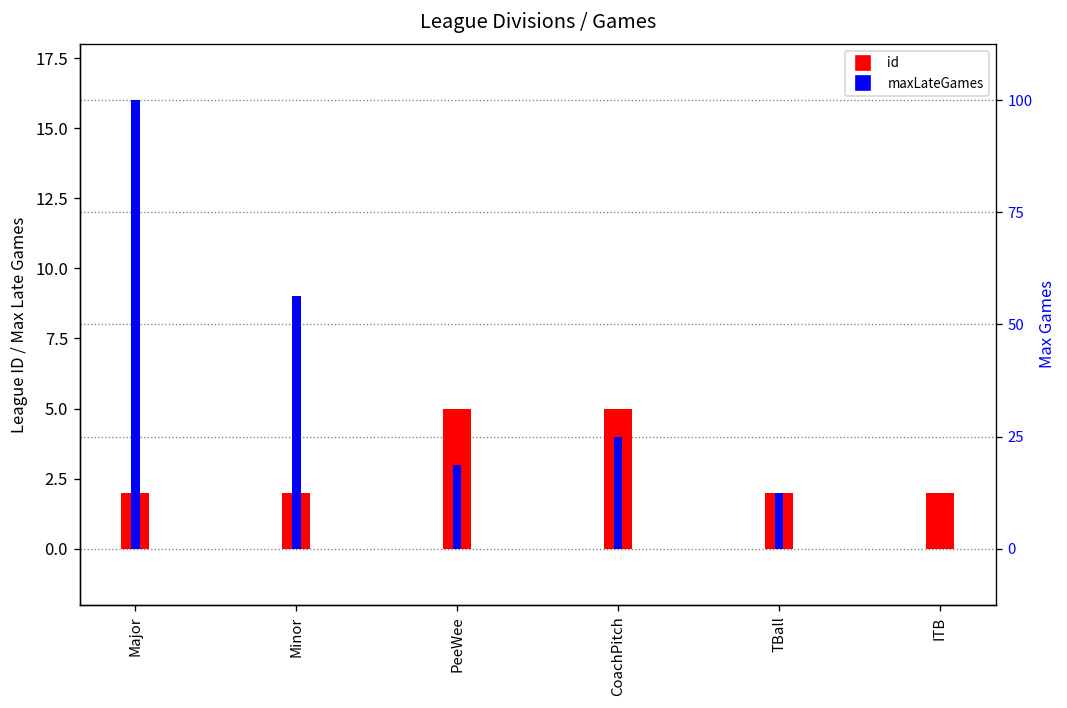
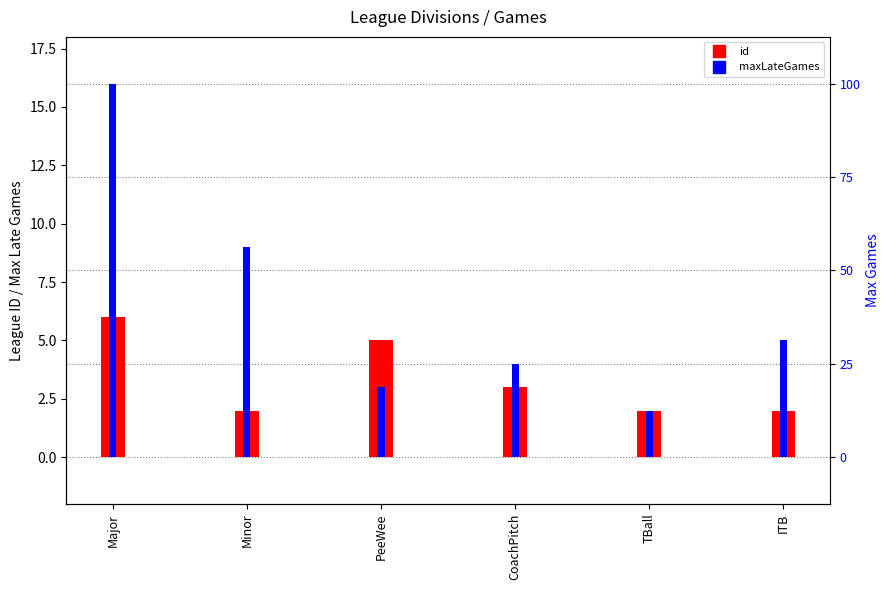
  {
    "id": {
-     "Major": 2,
+     "Major": 6,
      "PeeWee": 5,
-     "CoachPitch": 5,
+     "CoachPitch": 3,
      "TBall": 2
    },
    "maxLateGames": {
      "Major": 16,
      "Minor": 9,
      "TBall": 2,
-     "ITB": 0
+     "ITB": 5
    }
  }
